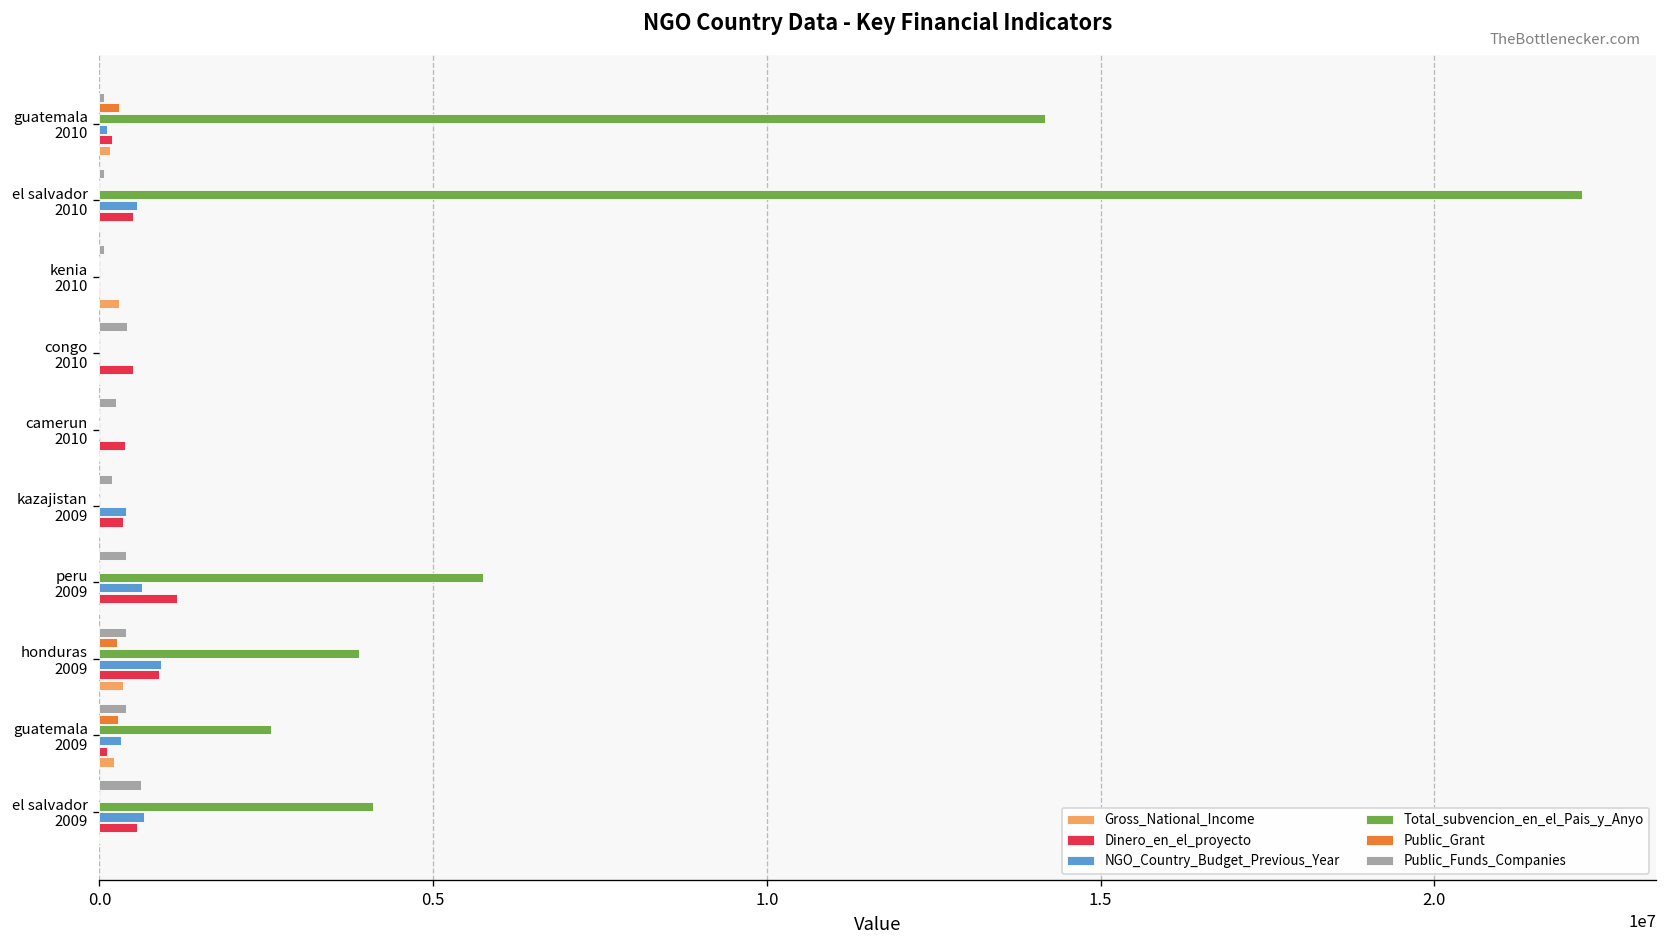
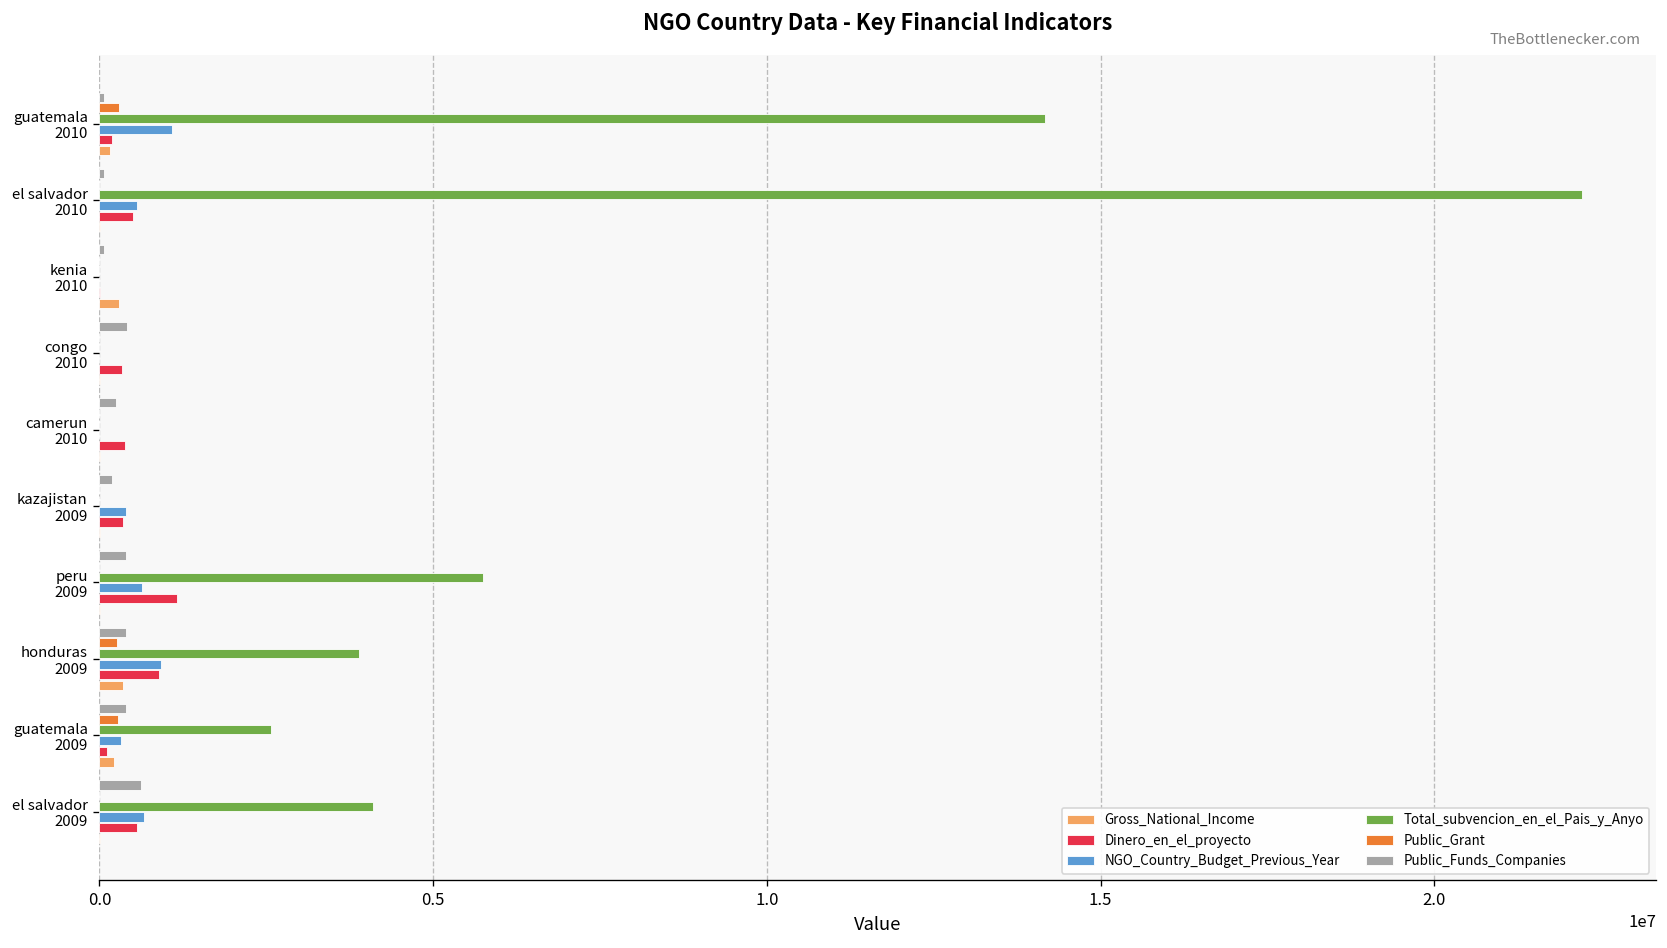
  {
    "Gross_National_Income": {
      "guatemala 2010": 200000,
      "kenia 2010": 300000,
      "honduras 2009": 400000,
      "guatemala 2009": 200000
    },
    "Dinero_en_el_proyecto": {
      "guatemala 2010": 200000,
      "el salvador 2010": 500000,
-     "congo 2010": 500000,
+     "congo 2010": 300000,
      "camerun 2010": 400000,
      "kazajistan 2009": 400000,
      "peru 2009": 1200000,
      "honduras 2009": 900000,
      "guatemala 2009": 100000,
      "el salvador 2009": 600000
    },
    "NGO_Country_Budget_Previous_Year": {
-     "guatemala 2010": 100000,
+     "guatemala 2010": 1100000,
      "el salvador 2010": 600000,
      "kenia 2010": 0,
      "congo 2010": 0,
      "camerun 2010": 0,
      "kazajistan 2009": 400000,
      "peru 2009": 600000,
      "honduras 2009": 900000,
      "guatemala 2009": 300000,
      "el salvador 2009": 700000
    },
    "Total_subvencion_en_el_Pais_y_Anyo": {
      "guatemala 2010": 14200000,
      "el salvador 2010": 22200000,
      "kenia 2010": 0,
      "congo 2010": 0,
      "camerun 2010": 0,
      "kazajistan 2009": 0,
      "peru 2009": 5700000,
      "honduras 2009": 3900000,
      "guatemala 2009": 2600000,
      "el salvador 2009": 4100000
    },
    "Public_Grant": {
      "guatemala 2010": 300000,
      "el salvador 2010": 0,
      "kenia 2010": 0,
      "congo 2010": 0,
      "camerun 2010": 0,
      "kazajistan 2009": 0,
      "peru 2009": 0,
      "honduras 2009": 300000,
      "guatemala 2009": 300000,
      "el salvador 2009": 0
    },
    "Public_Funds_Companies": {
      "guatemala 2010": 100000,
      "el salvador 2010": 100000,
      "kenia 2010": 100000,
      "congo 2010": 400000,
      "camerun 2010": 300000,
      "kazajistan 2009": 200000,
      "peru 2009": 400000,
      "honduras 2009": 400000,
      "guatemala 2009": 400000,
      "el salvador 2009": 600000
    }
  }
